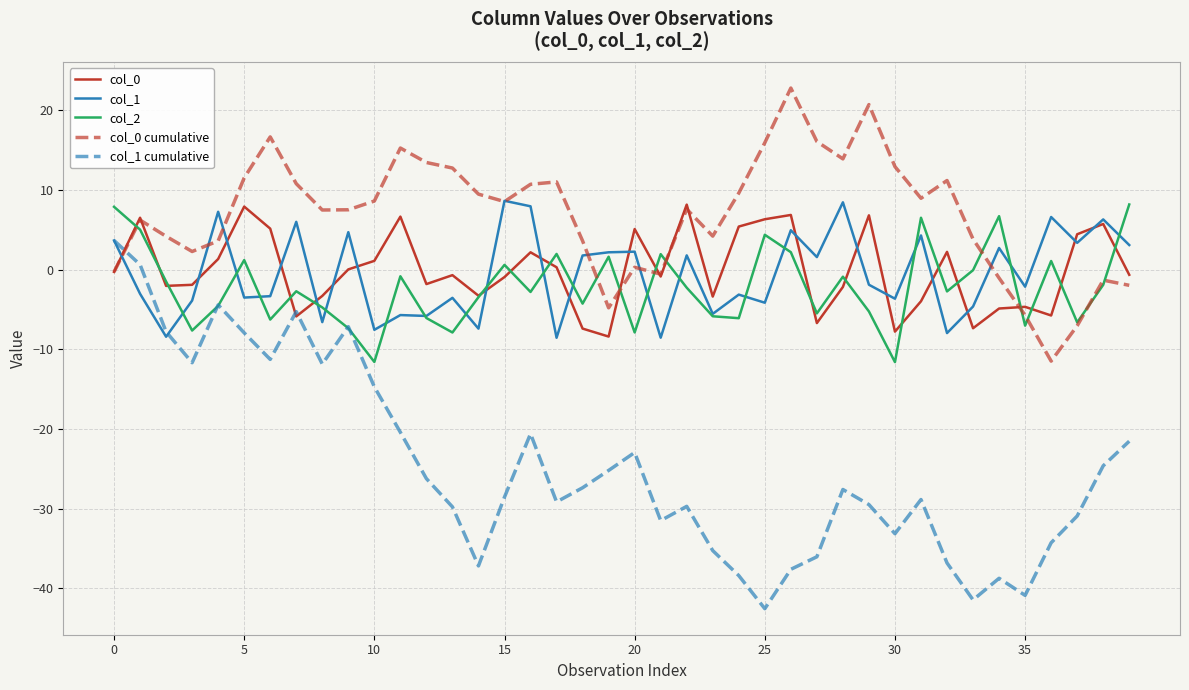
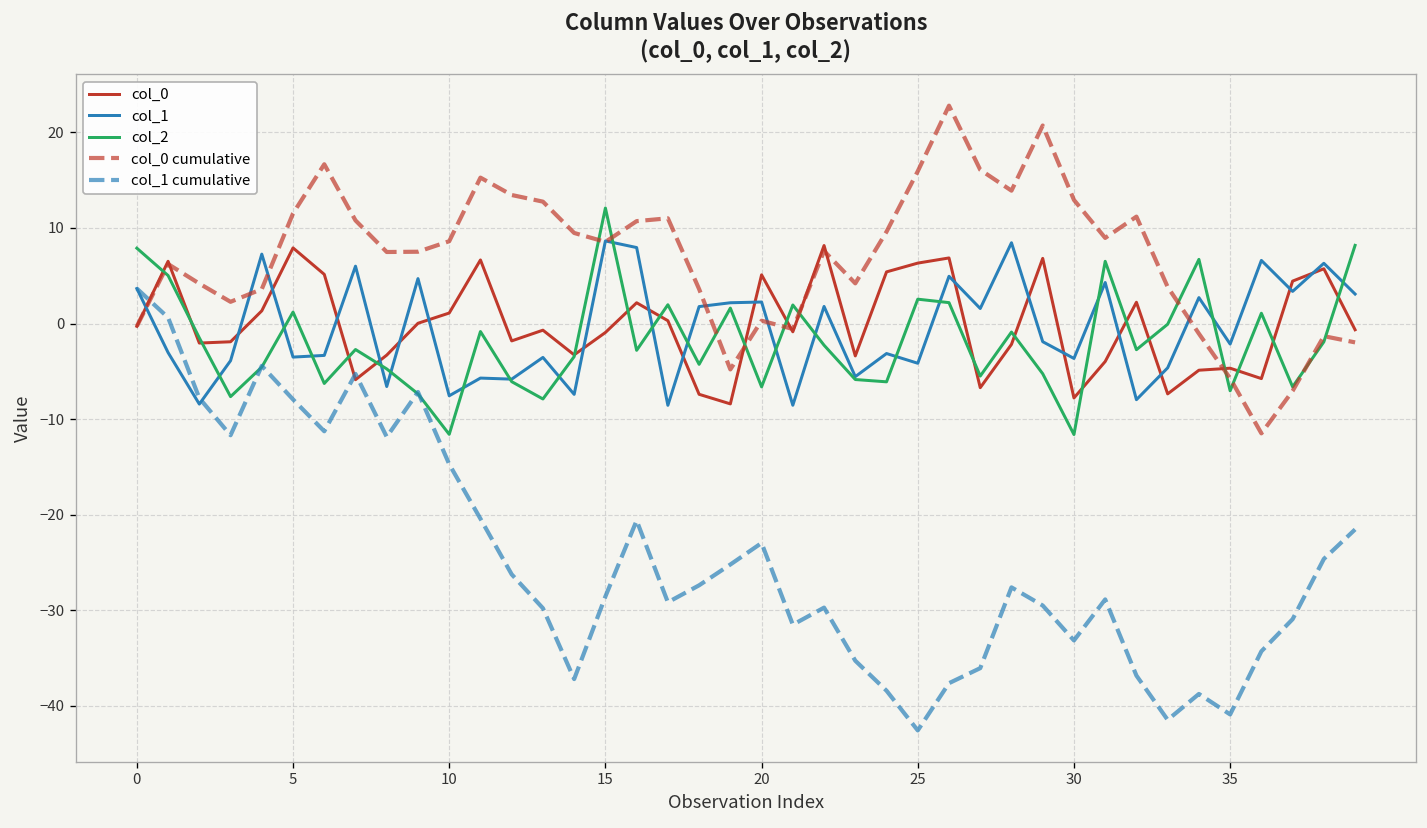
  {
    "col_2": {
      "0": 8,
      "5": 1,
      "10": -12,
-     "15": 1,
-     "20": -8,
-     "25": 4,
+     "15": 12,
+     "20": -7,
+     "25": 3,
      "30": -12,
      "35": -7
    }
  }
